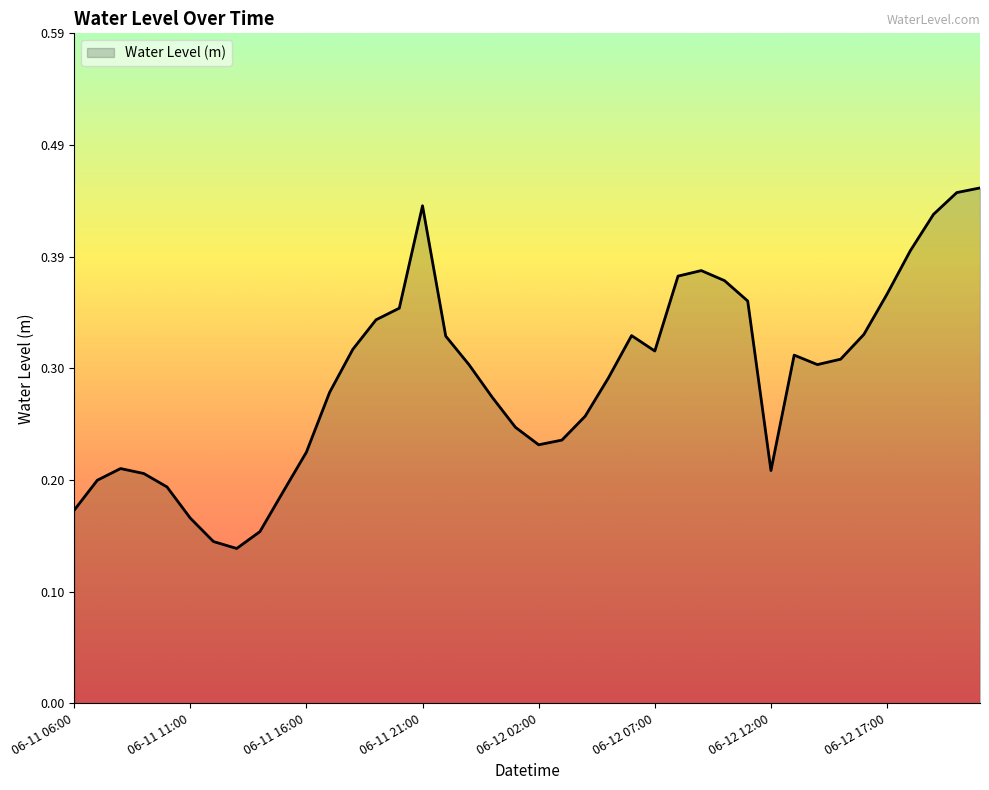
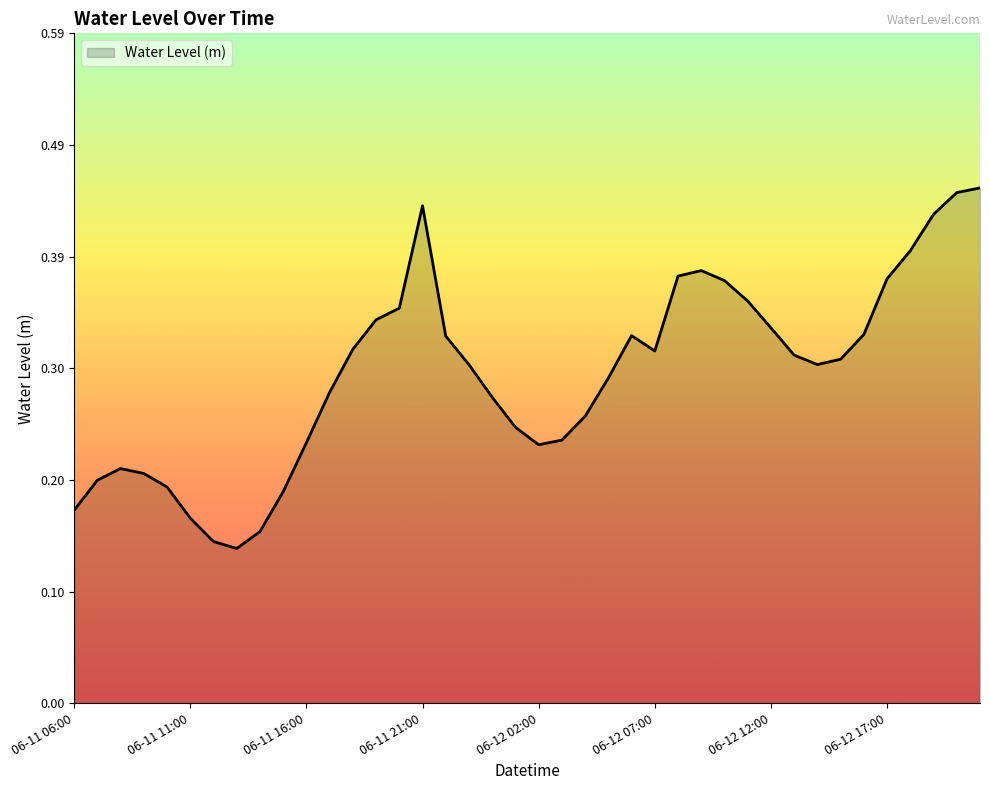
  {
    "06-11 06:00": 0.170,
    "06-11 11:00": 0.163,
-   "06-11 16:00": 0.221,
+   "06-11 16:00": 0.230,
    "06-11 21:00": 0.439,
    "06-12 02:00": 0.228,
    "06-12 07:00": 0.311,
-   "06-12 12:00": 0.205,
-   "06-12 17:00": 0.361
+   "06-12 12:00": 0.331,
+   "06-12 17:00": 0.374
  }
